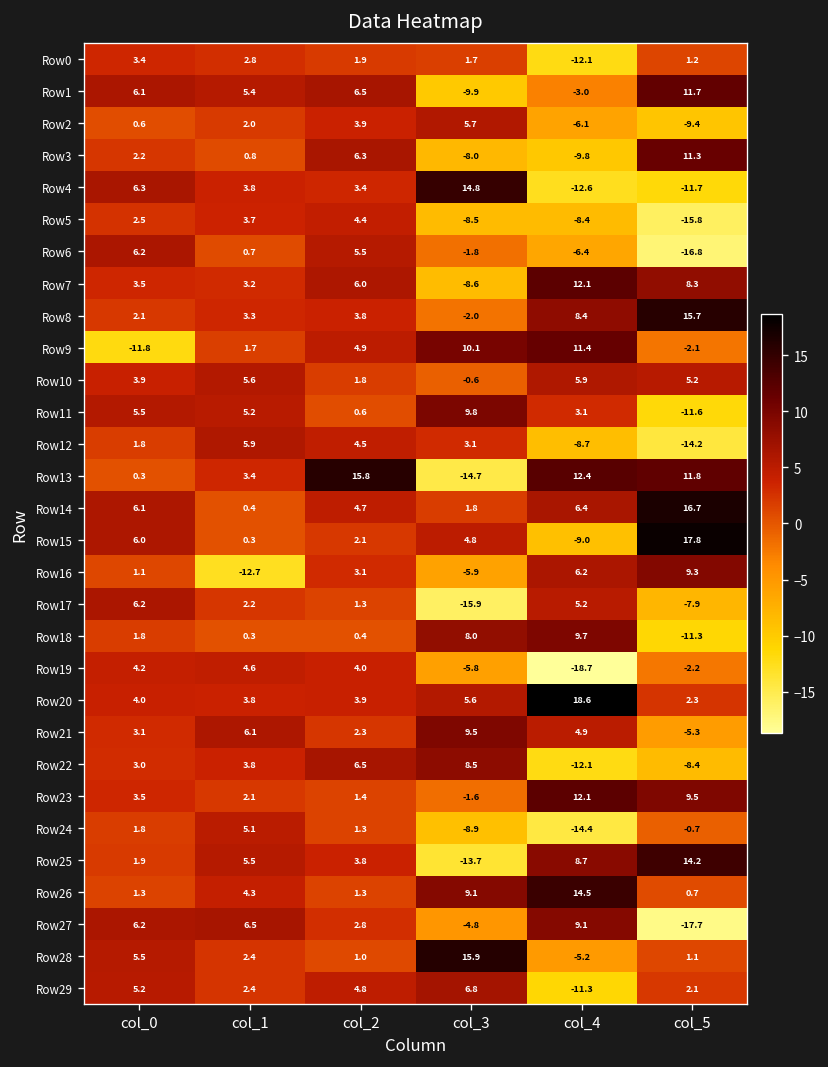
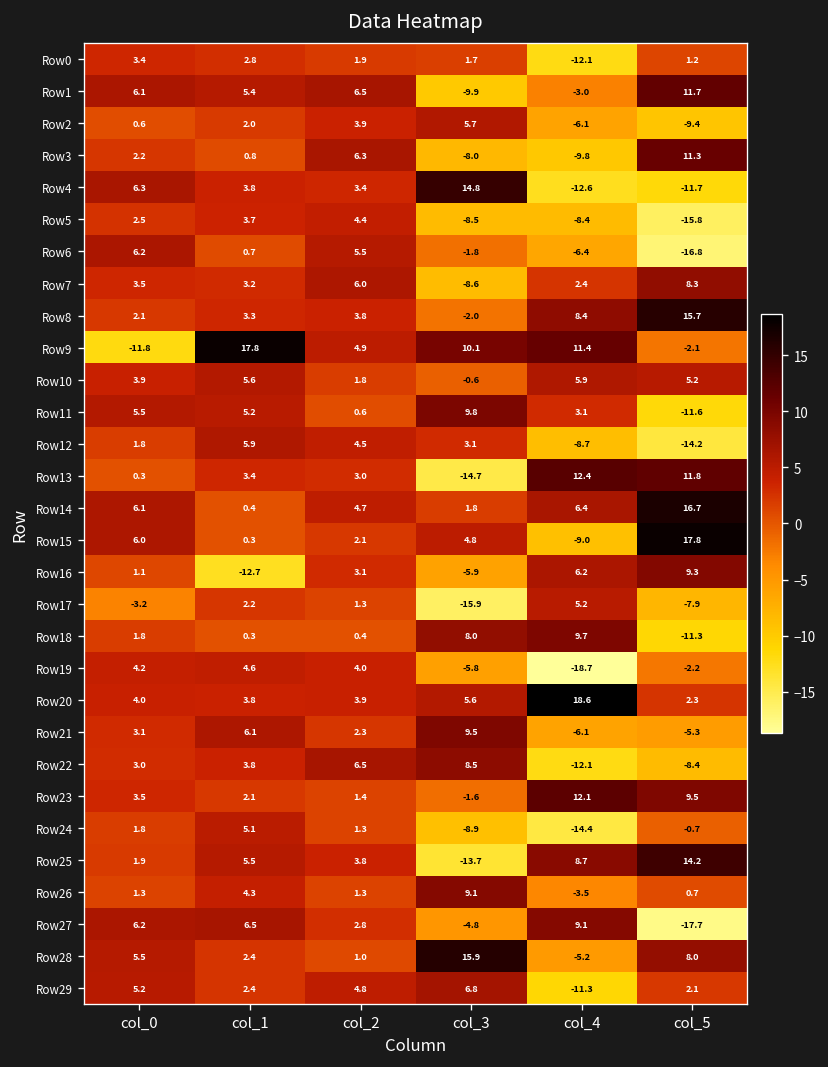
  {
    "Row0": {
      "col_0": 3.4,
      "col_1": 2.8,
      "col_2": 1.9,
      "col_3": 1.7,
      "col_4": -12.1,
      "col_5": 1.2
    },
    "Row1": {
      "col_0": 6.1,
      "col_1": 5.4,
      "col_2": 6.5,
      "col_3": -9.9,
      "col_4": -3.0,
      "col_5": 11.7
    },
    "Row2": {
      "col_0": 0.6,
      "col_1": 2.0,
      "col_2": 3.9,
      "col_3": 5.7,
      "col_4": -6.1,
      "col_5": -9.4
    },
    "Row3": {
      "col_0": 2.2,
      "col_1": 0.8,
      "col_2": 6.3,
      "col_3": -8.0,
      "col_4": -9.8,
      "col_5": 11.3
    },
    "Row4": {
      "col_0": 6.3,
      "col_1": 3.8,
      "col_2": 3.4,
      "col_3": 14.8,
      "col_4": -12.6,
      "col_5": -11.7
    },
    "Row5": {
      "col_0": 2.5,
      "col_1": 3.7,
      "col_2": 4.4,
      "col_3": -8.5,
      "col_4": -8.4,
      "col_5": -15.8
    },
    "Row6": {
      "col_0": 6.2,
      "col_1": 0.7,
      "col_2": 5.5,
      "col_3": -1.8,
      "col_4": -6.4,
      "col_5": -16.8
    },
    "Row7": {
      "col_0": 3.5,
      "col_1": 3.2,
      "col_2": 6.0,
      "col_3": -8.6,
-     "col_4": 12.1,
+     "col_4": 2.4,
      "col_5": 8.3
    },
    "Row8": {
      "col_0": 2.1,
      "col_1": 3.3,
      "col_2": 3.8,
      "col_3": -2.0,
      "col_4": 8.4,
      "col_5": 15.7
    },
    "Row9": {
      "col_0": -11.8,
-     "col_1": 1.7,
+     "col_1": 17.8,
      "col_2": 4.9,
      "col_3": 10.1,
      "col_4": 11.4,
      "col_5": -2.1
    },
    "Row10": {
      "col_0": 3.9,
      "col_1": 5.6,
      "col_2": 1.8,
      "col_3": -0.6,
      "col_4": 5.9,
      "col_5": 5.2
    },
    "Row11": {
      "col_0": 5.5,
      "col_1": 5.2,
      "col_2": 0.6,
      "col_3": 9.8,
      "col_4": 3.1,
      "col_5": -11.6
    },
    "Row12": {
      "col_0": 1.8,
      "col_1": 5.9,
      "col_2": 4.5,
      "col_3": 3.1,
      "col_4": -8.7,
      "col_5": -14.2
    },
    "Row13": {
      "col_0": 0.3,
      "col_1": 3.4,
-     "col_2": 15.8,
+     "col_2": 3.0,
      "col_3": -14.7,
      "col_4": 12.4,
      "col_5": 11.8
    },
    "Row14": {
      "col_0": 6.1,
      "col_1": 0.4,
      "col_2": 4.7,
      "col_3": 1.8,
      "col_4": 6.4,
      "col_5": 16.7
    },
    "Row15": {
      "col_0": 6.0,
      "col_1": 0.3,
      "col_2": 2.1,
      "col_3": 4.8,
      "col_4": -9.0,
      "col_5": 17.8
    },
    "Row16": {
      "col_0": 1.1,
      "col_1": -12.7,
      "col_2": 3.1,
      "col_3": -5.9,
      "col_4": 6.2,
      "col_5": 9.3
    },
    "Row17": {
-     "col_0": 6.2,
+     "col_0": -3.2,
      "col_1": 2.2,
      "col_2": 1.3,
      "col_3": -15.9,
      "col_4": 5.2,
      "col_5": -7.9
    },
    "Row18": {
      "col_0": 1.8,
      "col_1": 0.3,
      "col_2": 0.4,
      "col_3": 8.0,
      "col_4": 9.7,
      "col_5": -11.3
    },
    "Row19": {
      "col_0": 4.2,
      "col_1": 4.6,
      "col_2": 4.0,
      "col_3": -5.8,
      "col_4": -18.7,
      "col_5": -2.2
    },
    "Row20": {
      "col_0": 4.0,
      "col_1": 3.8,
      "col_2": 3.9,
      "col_3": 5.6,
      "col_4": 18.6,
      "col_5": 2.3
    },
    "Row21": {
      "col_0": 3.1,
      "col_1": 6.1,
      "col_2": 2.3,
      "col_3": 9.5,
-     "col_4": 4.9,
+     "col_4": -6.1,
      "col_5": -5.3
    },
    "Row22": {
      "col_0": 3.0,
      "col_1": 3.8,
      "col_2": 6.5,
      "col_3": 8.5,
      "col_4": -12.1,
      "col_5": -8.4
    },
    "Row23": {
      "col_0": 3.5,
      "col_1": 2.1,
      "col_2": 1.4,
      "col_3": -1.6,
      "col_4": 12.1,
      "col_5": 9.5
    },
    "Row24": {
      "col_0": 1.8,
      "col_1": 5.1,
      "col_2": 1.3,
      "col_3": -8.9,
      "col_4": -14.4,
      "col_5": -0.7
    },
    "Row25": {
      "col_0": 1.9,
      "col_1": 5.5,
      "col_2": 3.8,
      "col_3": -13.7,
      "col_4": 8.7,
      "col_5": 14.2
    },
    "Row26": {
      "col_0": 1.3,
      "col_1": 4.3,
      "col_2": 1.3,
      "col_3": 9.1,
-     "col_4": 14.5,
+     "col_4": -3.5,
      "col_5": 0.7
    },
    "Row27": {
      "col_0": 6.2,
      "col_1": 6.5,
      "col_2": 2.8,
      "col_3": -4.8,
      "col_4": 9.1,
      "col_5": -17.7
    },
    "Row28": {
      "col_0": 5.5,
      "col_1": 2.4,
      "col_2": 1.0,
      "col_3": 15.9,
      "col_4": -5.2,
-     "col_5": 1.1
+     "col_5": 8.0
    },
    "Row29": {
      "col_0": 5.2,
      "col_1": 2.4,
      "col_2": 4.8,
      "col_3": 6.8,
      "col_4": -11.3,
      "col_5": 2.1
    }
  }
